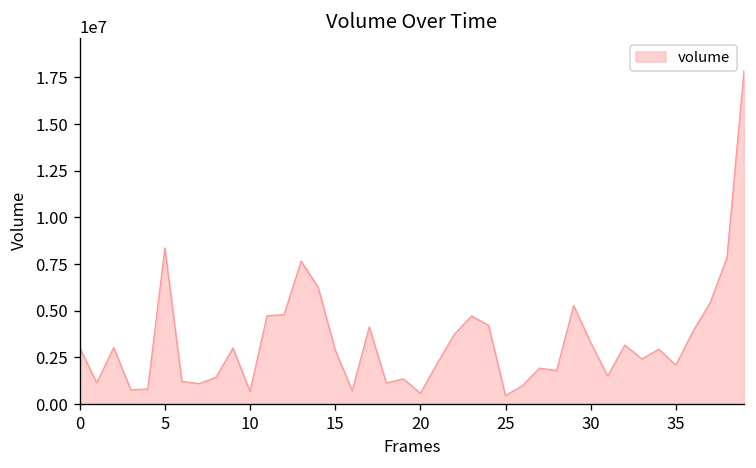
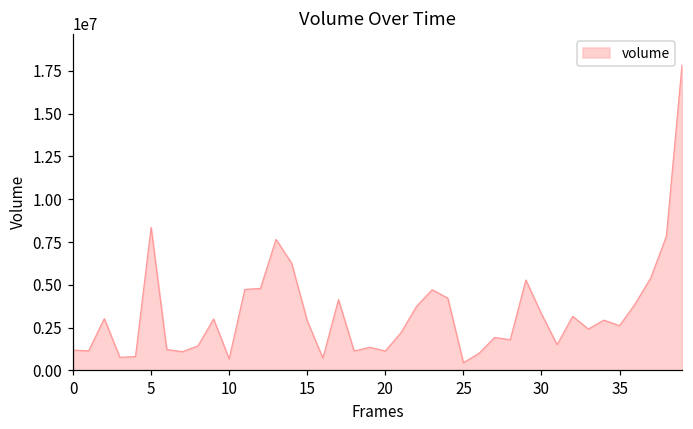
  {
-   "0": 3000000,
+   "0": 1200000,
    "5": 8400000,
    "10": 700000,
    "15": 2900000,
-   "20": 600000,
+   "20": 1100000,
    "25": 400000,
    "30": 3300000,
-   "35": 2100000
+   "35": 2600000
  }
